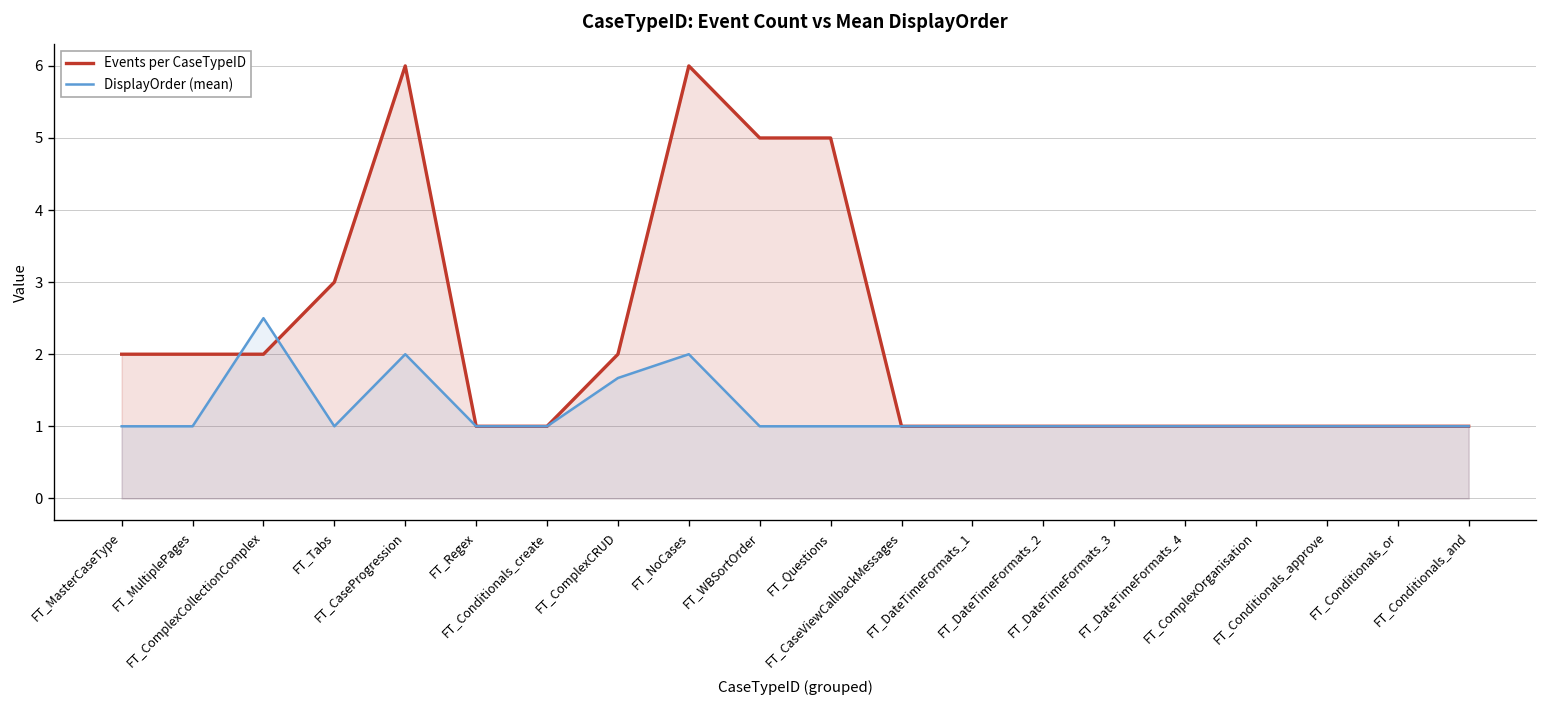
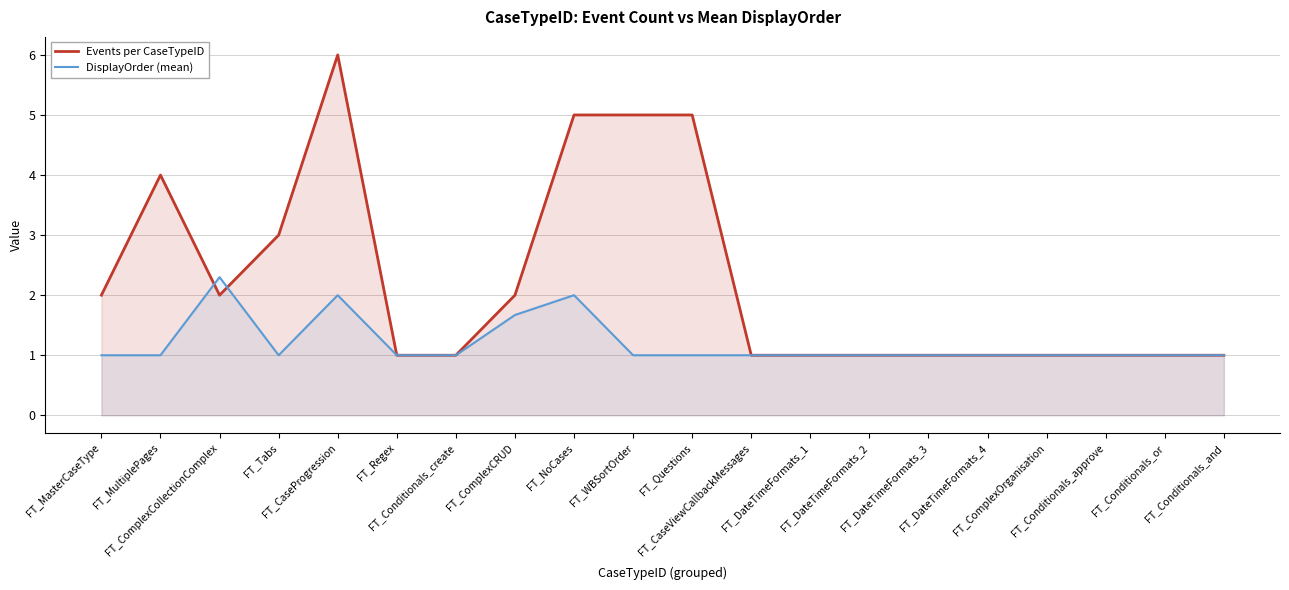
  {
    "Events per CaseTypeID": {
      "FT_MasterCaseType": 2,
-     "FT_MultiplePages": 2,
+     "FT_MultiplePages": 4,
      "FT_ComplexCollectionComplex": 2,
      "FT_Tabs": 3,
      "FT_CaseProgression": 6,
      "FT_ComplexCRUD": 2,
-     "FT_NoCases": 6,
+     "FT_NoCases": 5,
      "FT_WBSortOrder": 5,
      "FT_Questions": 5
    },
    "DisplayOrder (mean)": {
      "FT_MasterCaseType": 1.0,
      "FT_MultiplePages": 1.0,
-     "FT_ComplexCollectionComplex": 2.5,
+     "FT_ComplexCollectionComplex": 2.3,
      "FT_Tabs": 1.0,
      "FT_CaseProgression": 2.0,
      "FT_ComplexCRUD": 1.7,
      "FT_NoCases": 2.0,
      "FT_WBSortOrder": 1.0,
      "FT_Questions": 1.0
    }
  }
